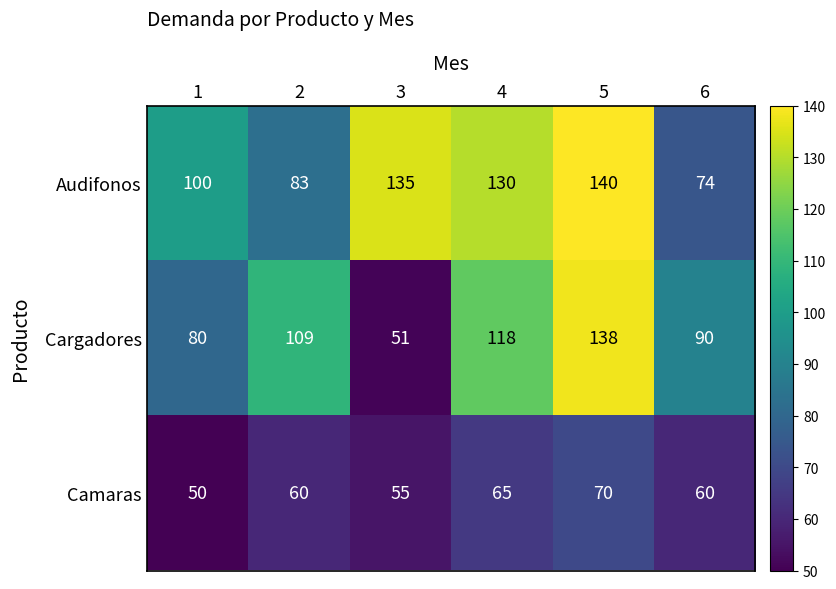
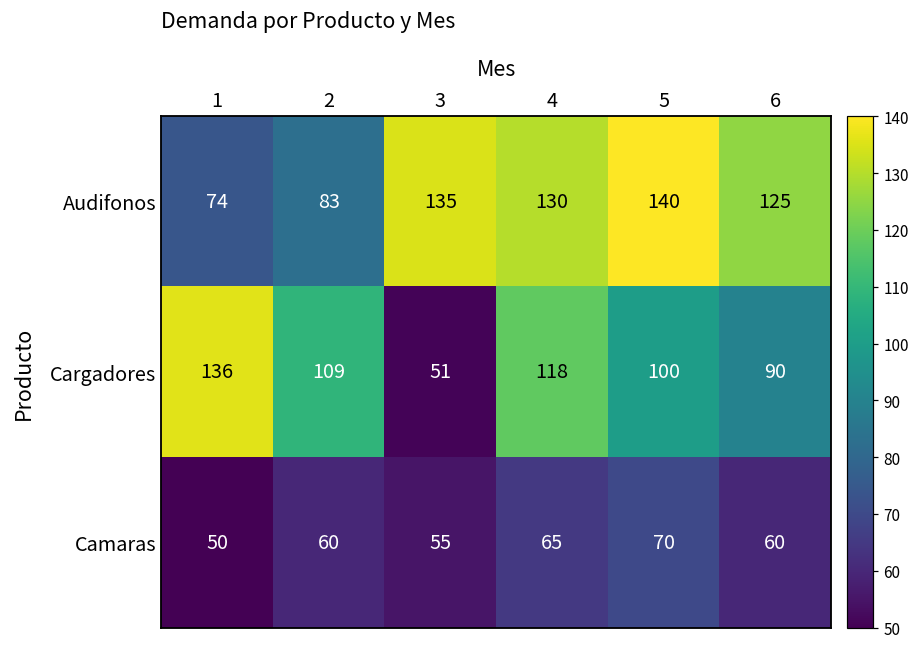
  {
    "Audifonos": {
-     "1": 100,
+     "1": 74,
      "2": 83,
      "3": 135,
      "4": 130,
      "5": 140,
-     "6": 74
+     "6": 125
    },
    "Cargadores": {
-     "1": 80,
+     "1": 136,
      "2": 109,
      "3": 51,
      "4": 118,
-     "5": 138,
+     "5": 100,
      "6": 90
    },
    "Camaras": {
      "1": 50,
      "2": 60,
      "3": 55,
      "4": 65,
      "5": 70,
      "6": 60
    }
  }
